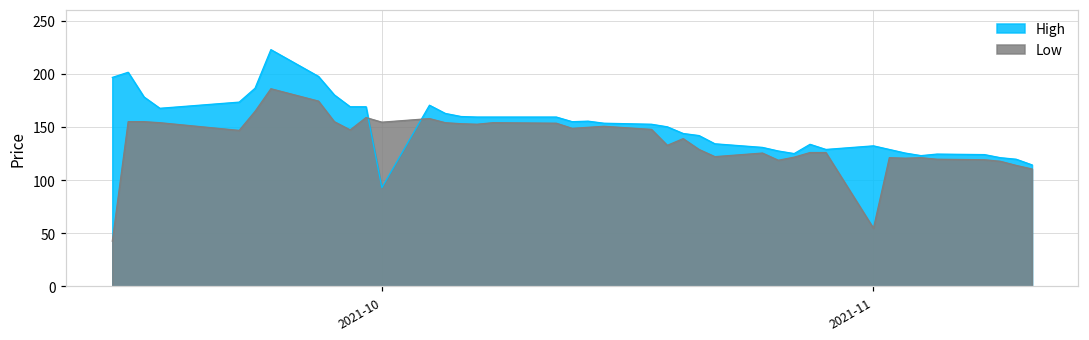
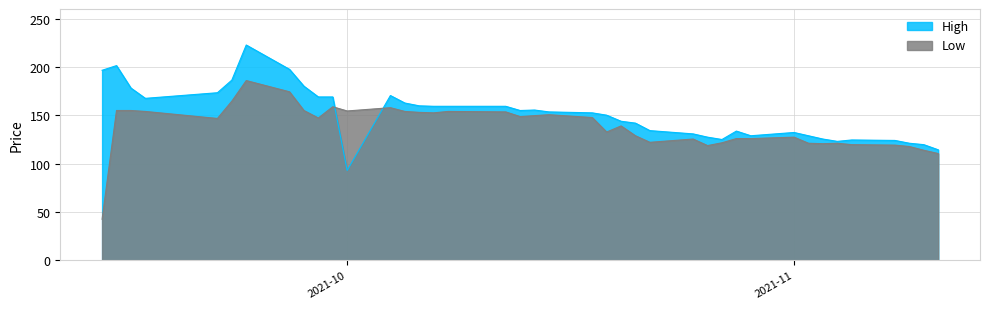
  {
    "High": {
      "2021-10": 90,
      "2021-11": 130
    },
    "Low": {
      "2021-10": 150,
-     "2021-11": 50
+     "2021-11": 130
    }
  }
